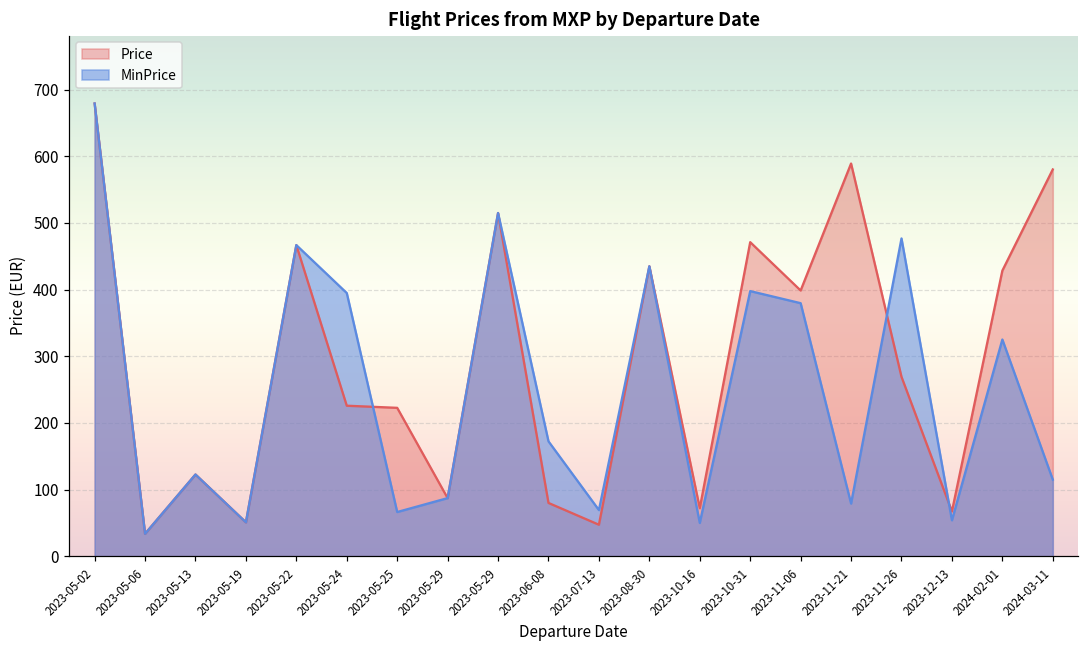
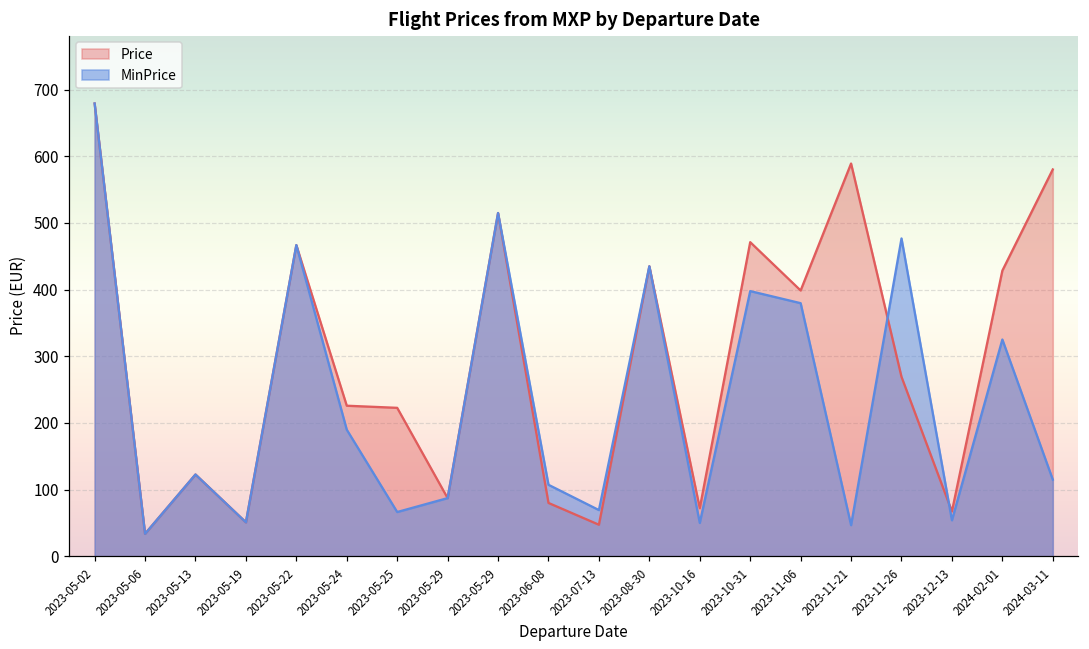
  {
    "Price": {
      "2023-05-24": 230,
      "2023-05-25": 220,
      "2023-06-08": 80,
      "2023-07-13": 50,
      "2023-10-16": 70,
      "2023-10-31": 470,
      "2023-11-06": 400,
      "2023-11-21": 590,
      "2023-11-26": 270,
      "2023-12-13": 70,
      "2024-02-01": 430,
      "2024-03-11": 580
    },
    "MinPrice": {
-     "2023-05-24": 390,
+     "2023-05-24": 190,
      "2023-05-25": 70,
-     "2023-06-08": 170,
+     "2023-06-08": 110,
      "2023-07-13": 70,
      "2023-10-16": 50,
      "2023-10-31": 400,
      "2023-11-06": 380,
-     "2023-11-21": 80,
+     "2023-11-21": 50,
      "2023-11-26": 480,
      "2023-12-13": 50,
      "2024-02-01": 330,
      "2024-03-11": 110
    }
  }
